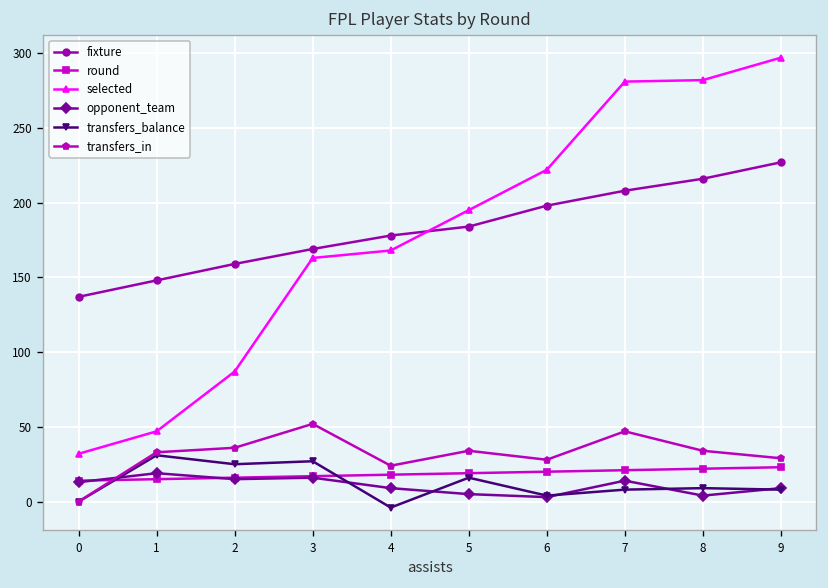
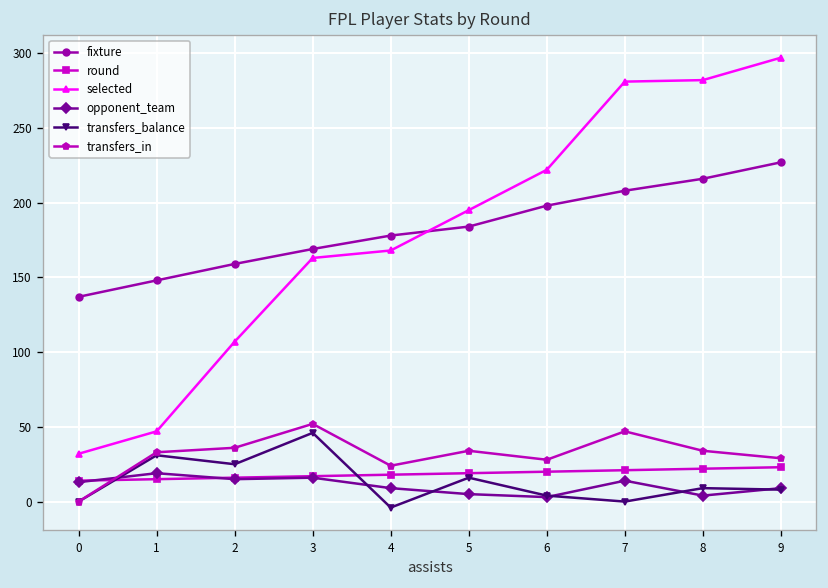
  {
    "selected": {
      "0": 32,
      "1": 47,
-     "2": 87,
+     "2": 107,
      "3": 163,
      "4": 168,
      "5": 195,
      "6": 222,
      "7": 281,
      "8": 282,
      "9": 297
    },
    "transfers_balance": {
      "2": 25,
-     "3": 27,
+     "3": 46,
      "4": -4,
      "5": 16,
-     "7": 8,
+     "7": 0,
      "8": 9
    }
  }
